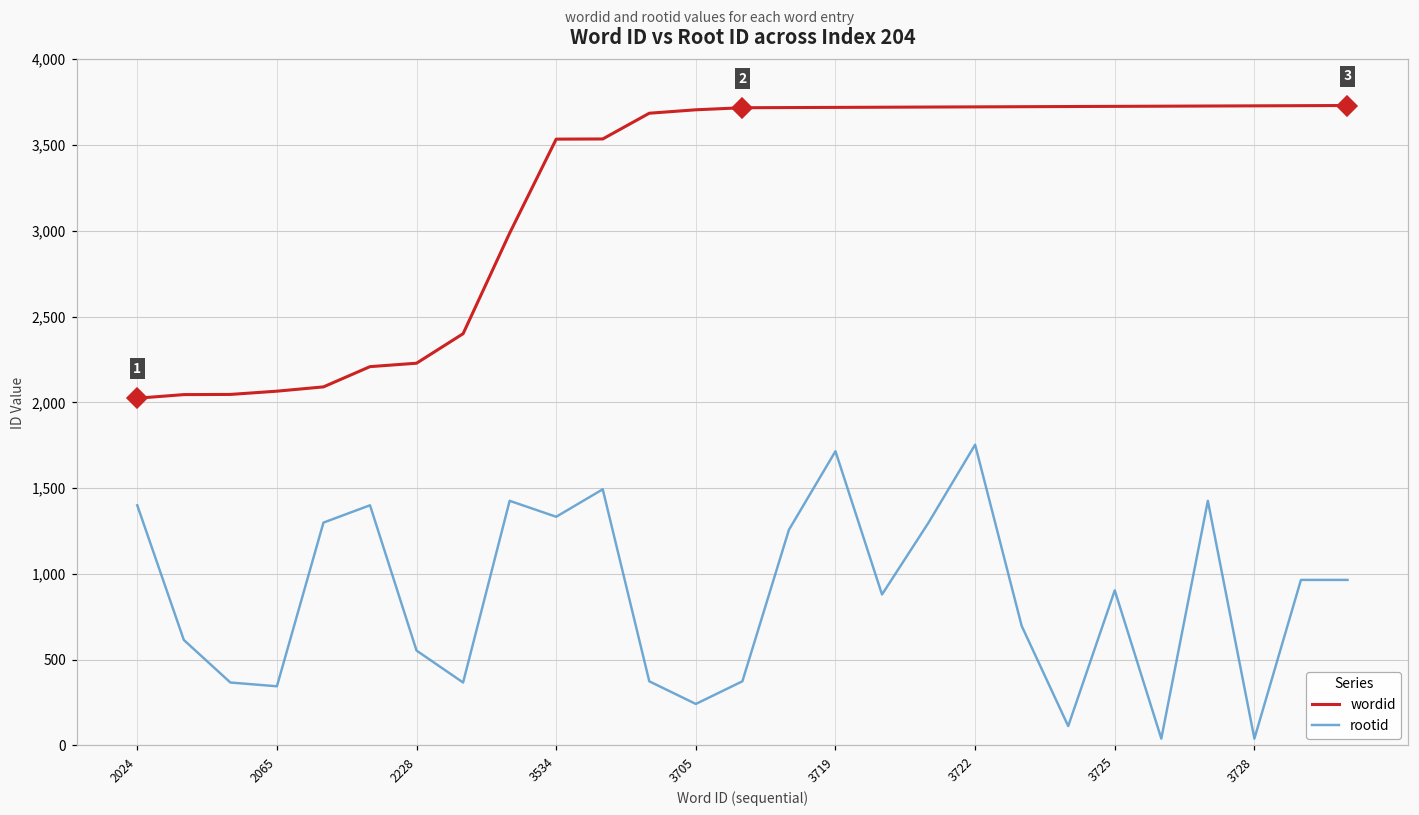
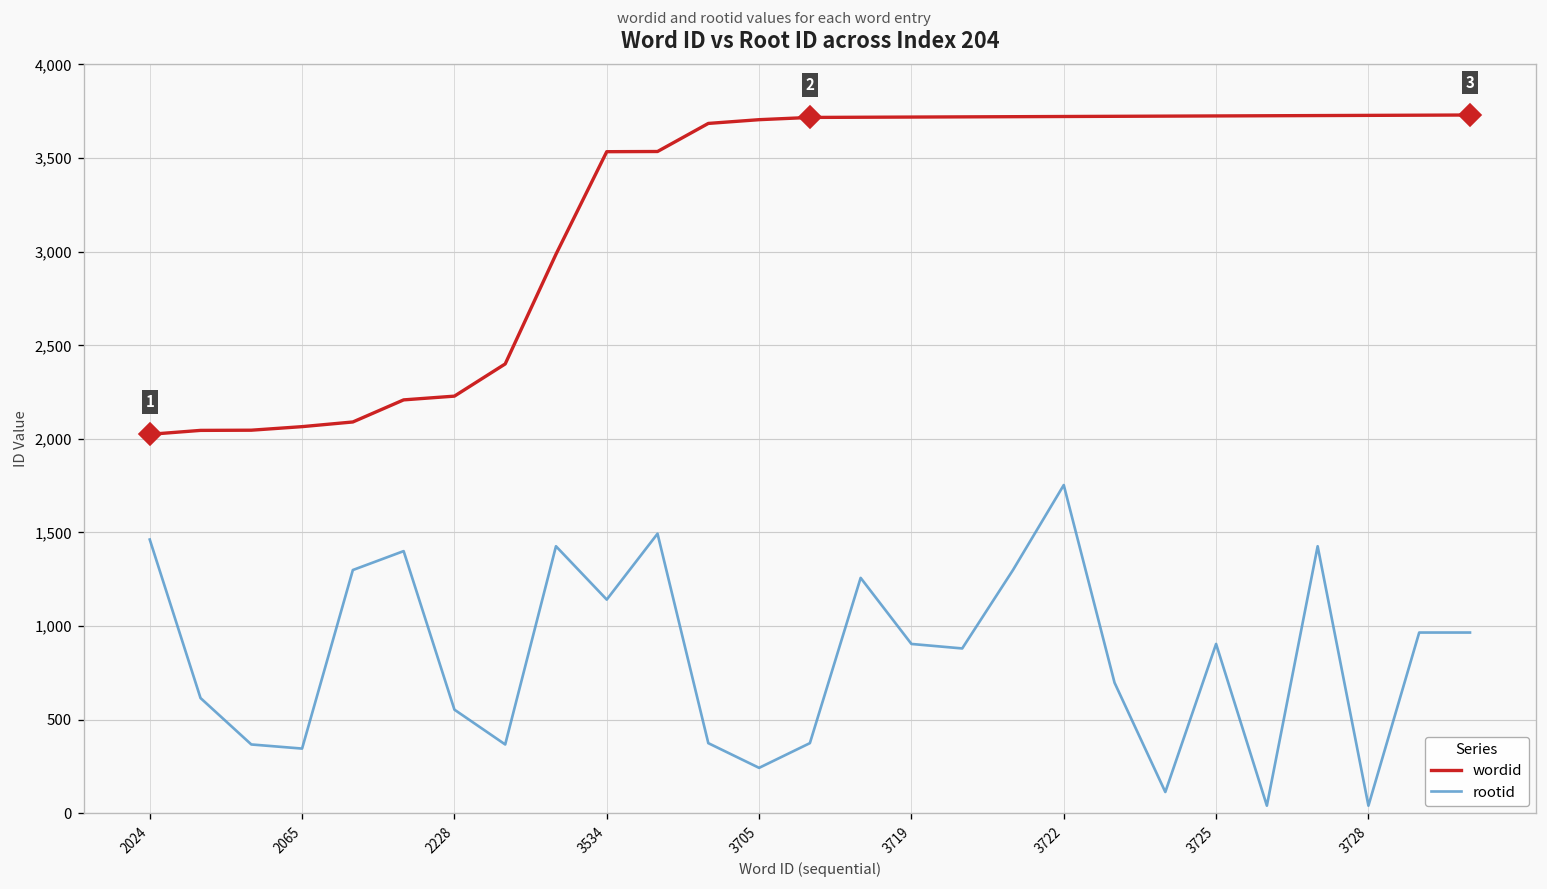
  {
    "rootid": {
-     "2024": "1,400",
+     "2024": "1,460",
      "2065": "350",
      "2228": "550",
-     "3534": "1,330",
+     "3534": "1,140",
      "3705": "240",
-     "3719": "1,720",
+     "3719": "900",
      "3722": "1,750",
      "3725": "900",
      "3728": "40"
    }
  }
